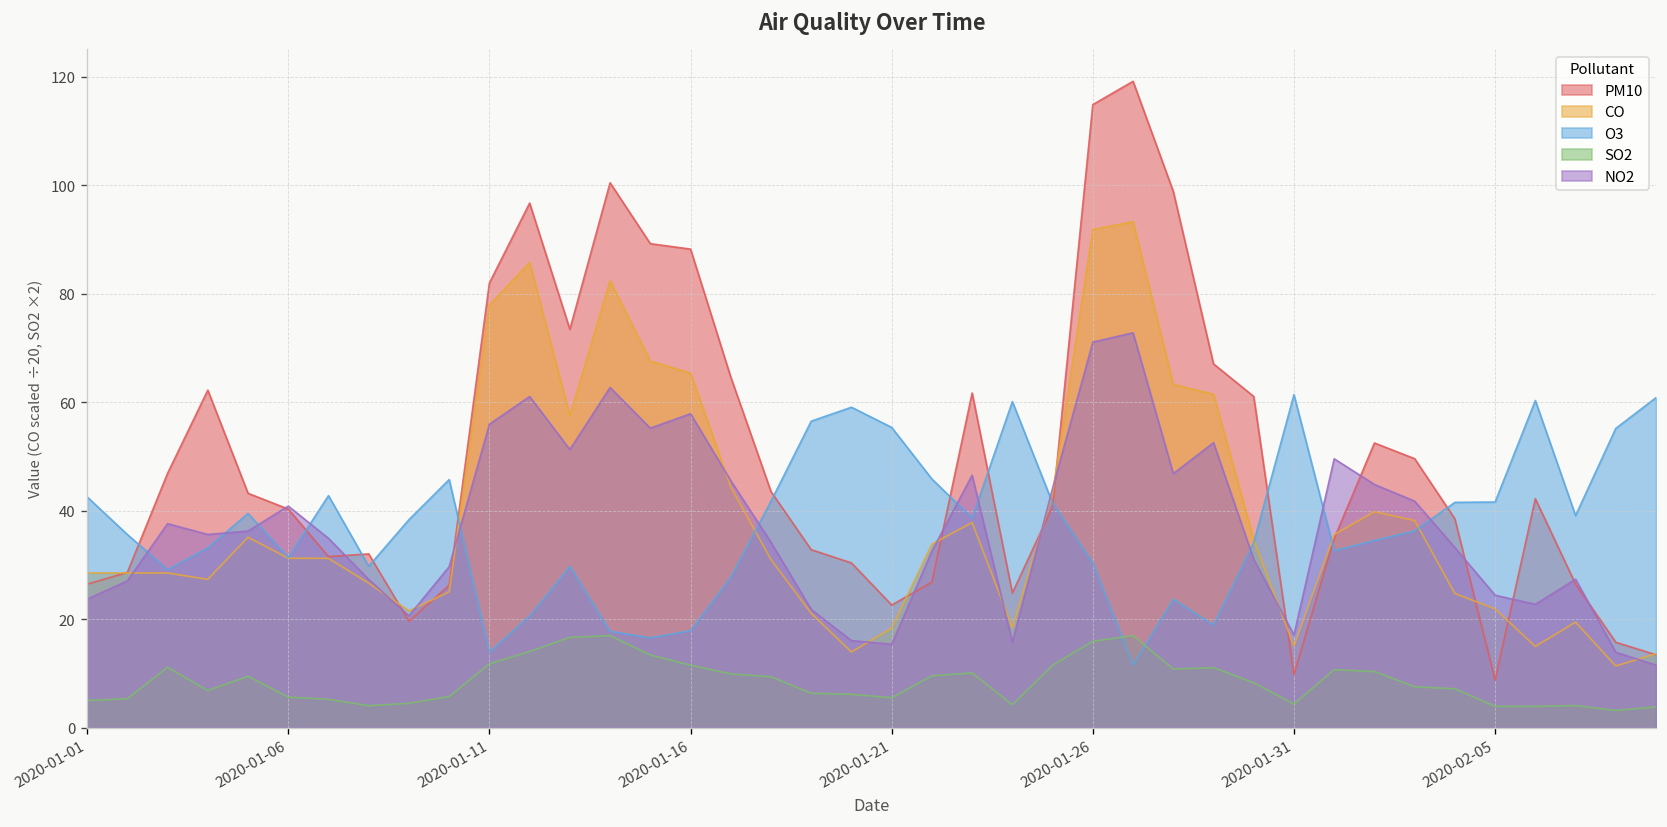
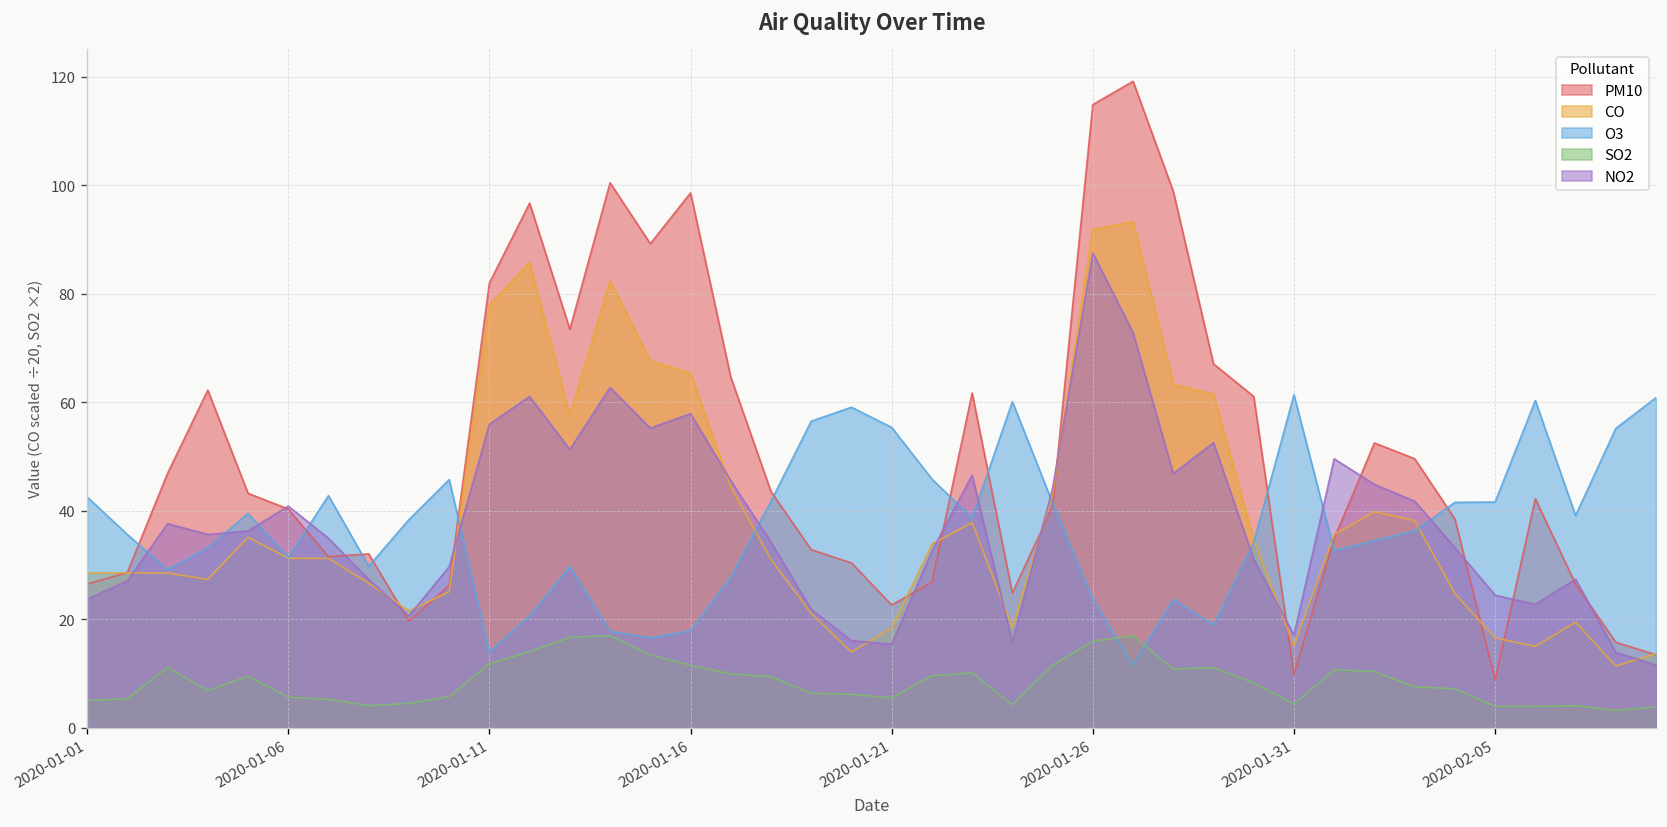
  {
    "PM10": {
      "2020-01-01": 26,
      "2020-01-11": 82,
-     "2020-01-16": 88,
+     "2020-01-16": 99,
      "2020-01-21": 23,
      "2020-01-26": 115,
      "2020-01-31": 10,
      "2020-02-05": 9
    },
    "CO": {
      "2020-01-01": 28,
      "2020-01-11": 78,
      "2020-01-16": 65,
      "2020-01-21": 18,
      "2020-01-26": 92,
      "2020-01-31": 15,
-     "2020-02-05": 22
+     "2020-02-05": 17
    },
    "O3": {
      "2020-01-01": 43,
      "2020-01-11": 14,
      "2020-01-16": 18,
      "2020-01-21": 55,
-     "2020-01-26": 30,
+     "2020-01-26": 24,
      "2020-01-31": 61,
      "2020-02-05": 42
    },
    "SO2": {
      "2020-01-01": 5,
      "2020-01-06": 6,
      "2020-01-11": 12,
      "2020-01-16": 11,
      "2020-01-21": 5,
      "2020-01-26": 16,
      "2020-01-31": 4,
      "2020-02-05": 4
    },
    "NO2": {
      "2020-01-01": 24,
      "2020-01-11": 56,
      "2020-01-16": 58,
      "2020-01-21": 15,
-     "2020-01-26": 71,
+     "2020-01-26": 87,
      "2020-01-31": 17,
      "2020-02-05": 24
    }
  }
